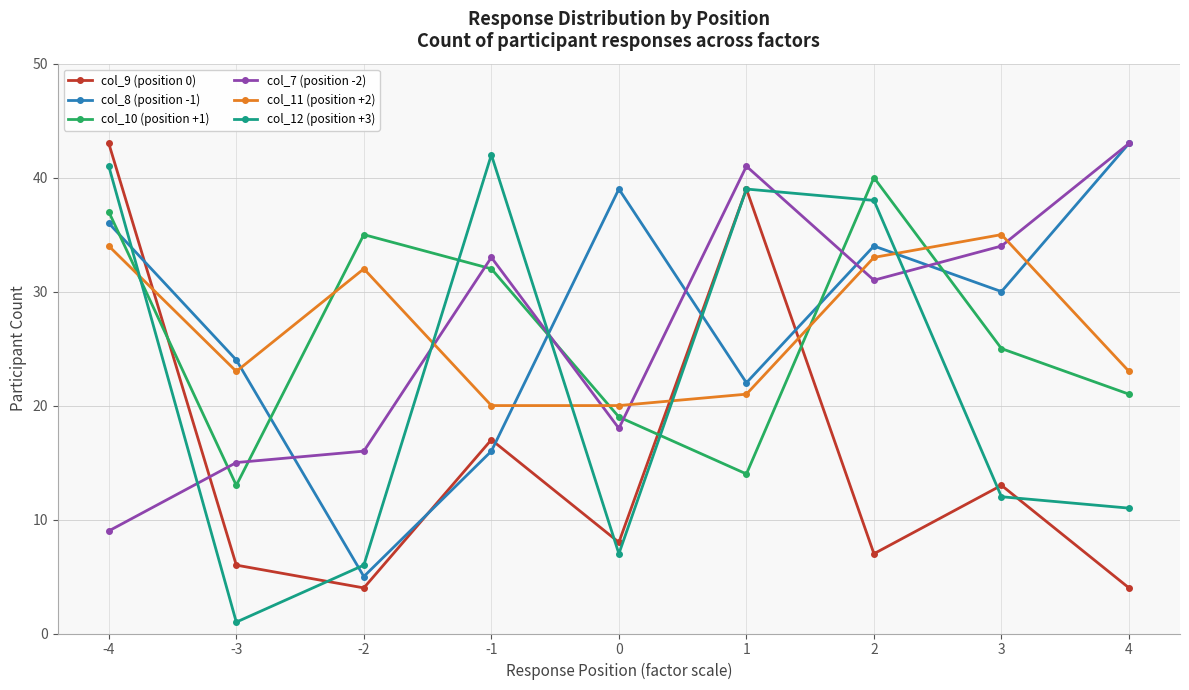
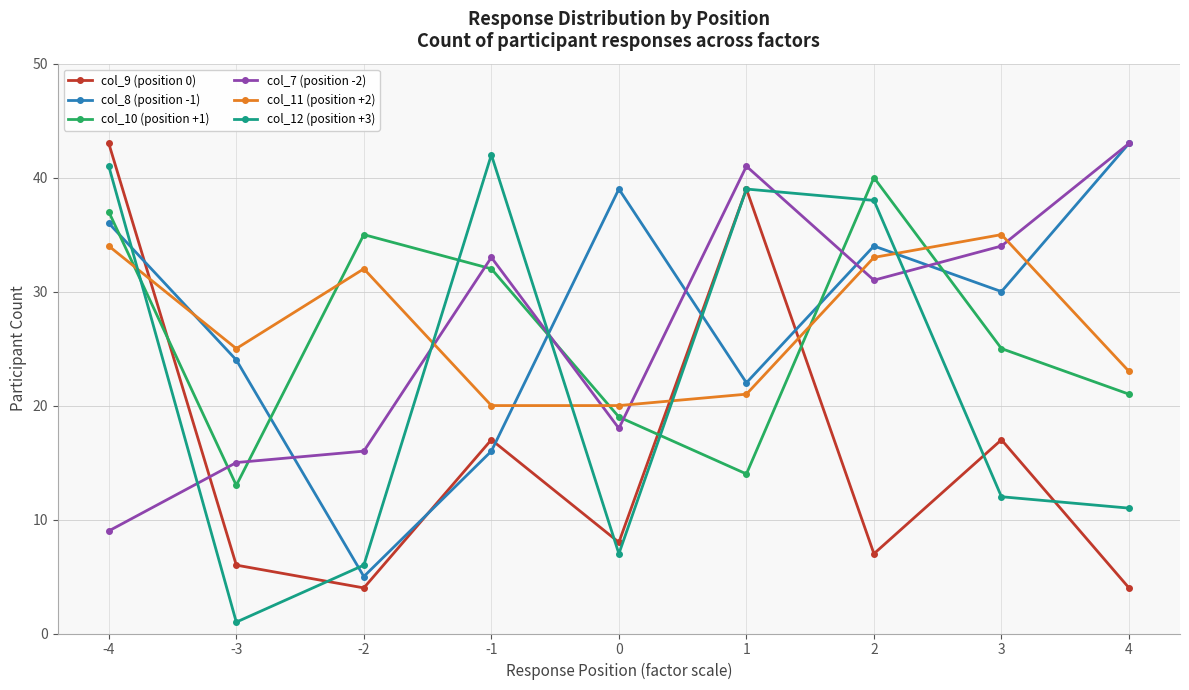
  {
    "col_9 (position 0)": {
      "-4": 43,
      "-3": 6,
      "-2": 4,
      "-1": 17,
      "0": 8,
      "2": 7,
-     "3": 13,
+     "3": 17,
      "4": 4
    },
    "col_8 (position -1)": {
      "-4": 36,
      "-3": 24,
      "-2": 5,
      "-1": 16,
      "0": 39,
      "1": 22,
      "2": 34,
      "3": 30
    },
    "col_7 (position -2)": {
      "-4": 9,
      "-3": 15,
      "-2": 16,
      "-1": 33,
      "0": 18,
      "1": 41,
      "2": 31,
      "3": 34
    },
    "col_11 (position +2)": {
      "-4": 34,
-     "-3": 23,
+     "-3": 25,
      "-2": 32,
      "-1": 20,
      "0": 20,
      "1": 21,
      "2": 33,
      "3": 35,
      "4": 23
    }
  }
